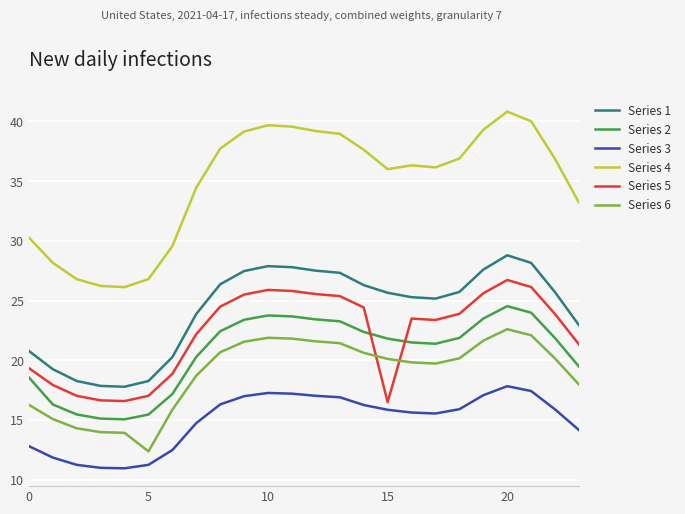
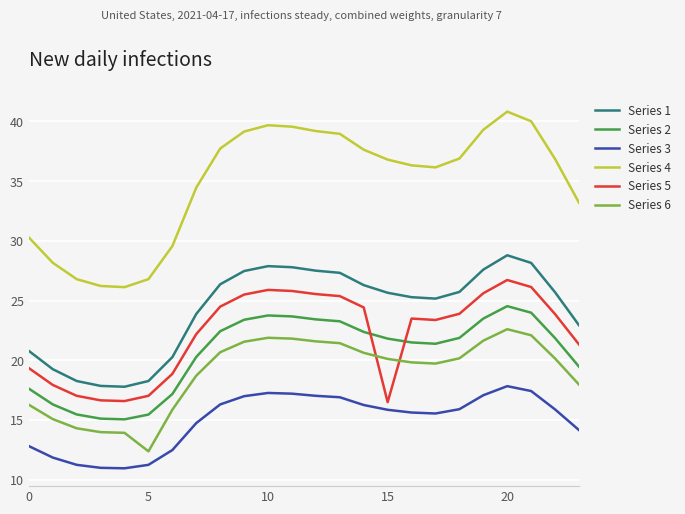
  {
    "Series 1": {
      "0": 20.8,
      "5": 18.3,
      "10": 27.9,
      "15": 25.7,
      "20": 28.8
    },
    "Series 2": {
-     "0": 18.6,
+     "0": 17.6,
      "5": 15.5,
      "10": 23.8,
      "15": 21.8,
      "20": 24.5
    },
    "Series 3": {
      "0": 12.8,
      "5": 11.2,
      "10": 17.3,
      "15": 15.9,
      "20": 17.8
    },
    "Series 4": {
      "0": 30.3,
      "5": 26.8,
      "10": 39.7,
-     "15": 36.0,
+     "15": 36.8,
      "20": 40.8
    },
    "Series 5": {
      "0": 19.3,
      "5": 17.0,
      "10": 25.9,
      "15": 16.5,
      "20": 26.7
    },
    "Series 6": {
      "0": 16.3,
      "5": 12.4,
      "10": 21.9,
      "15": 20.1,
      "20": 22.6
    }
  }
